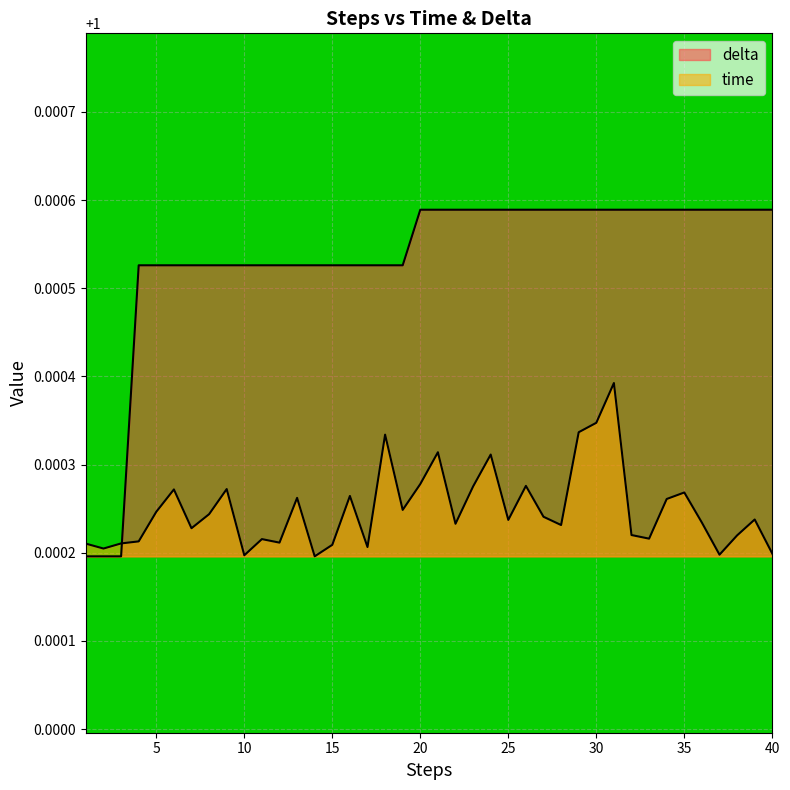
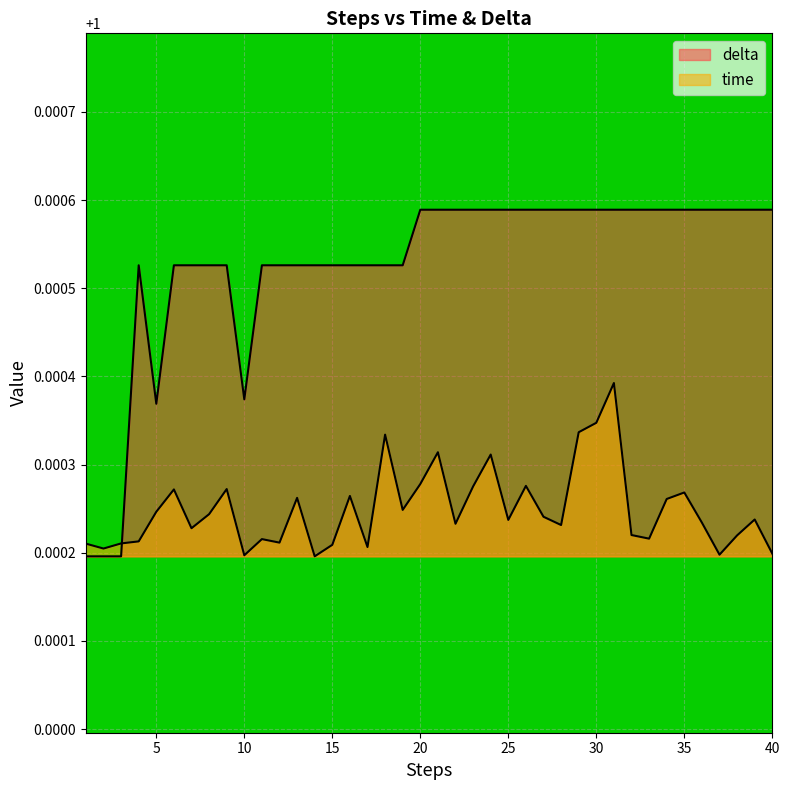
  {
    "delta": {
-     "5": 1.00053,
-     "10": 1.00053,
+     "5": 1.00037,
+     "10": 1.00037,
      "15": 1.00053,
      "20": 1.00059,
      "25": 1.00059,
      "30": 1.00059,
      "35": 1.00059,
      "40": 1.00059
    },
    "time": {
      "5": 1.00025,
      "10": 1.00020,
      "15": 1.00021,
      "20": 1.00028,
      "25": 1.00024,
      "30": 1.00035,
      "35": 1.00027,
      "40": 1.00020
    }
  }
